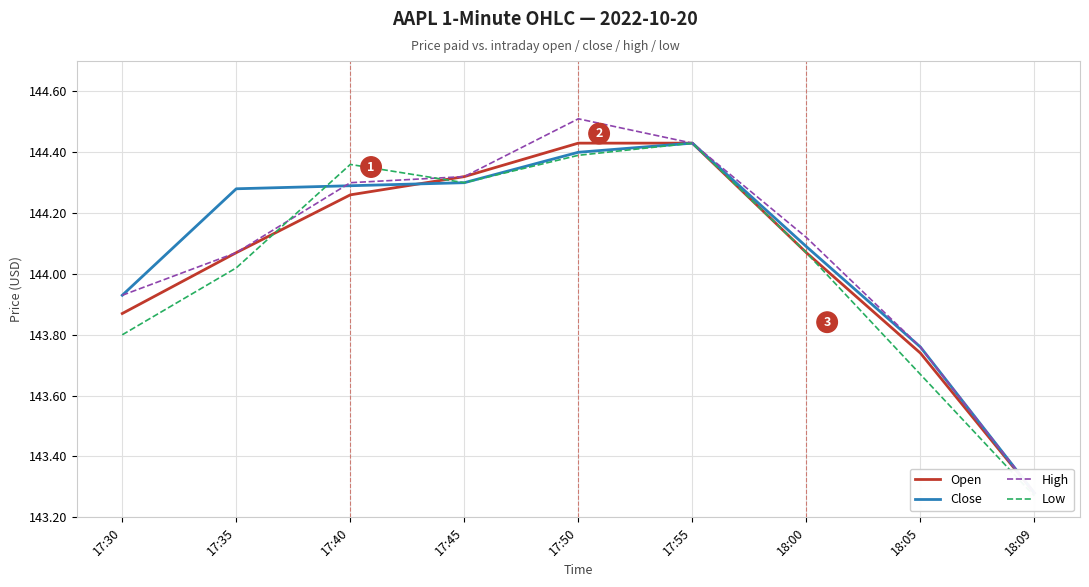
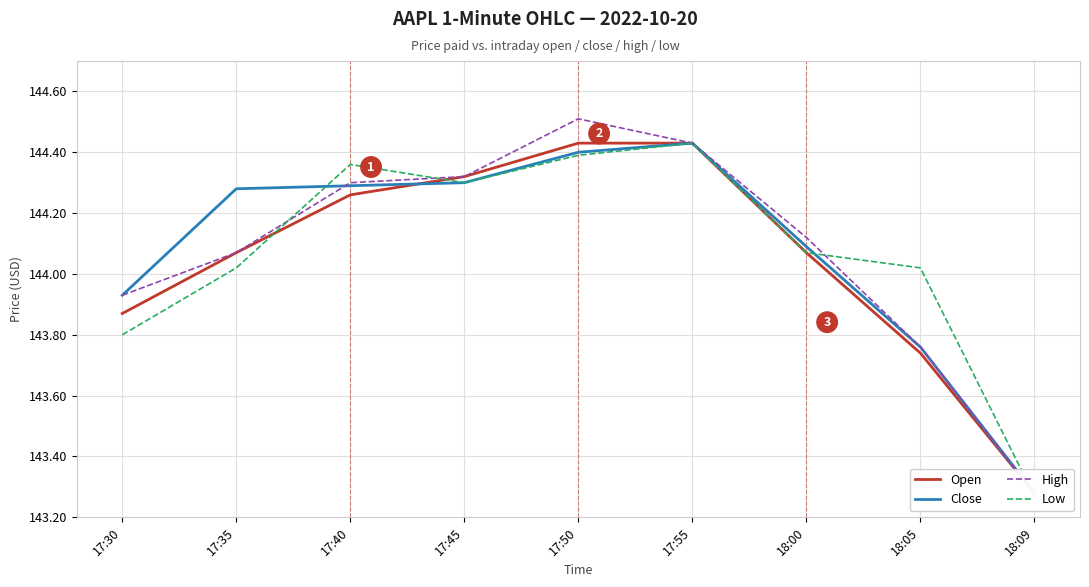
  {
    "Open": {
      "17:30": 143.87,
      "17:40": 144.26,
      "18:05": 143.74
    },
    "Close": {
      "17:35": 144.28,
      "17:40": 144.29,
      "17:50": 144.40,
      "18:00": 144.09
    },
    "High": {
      "17:40": 144.30,
      "17:50": 144.51,
      "18:00": 144.12
    },
    "Low": {
      "17:30": 143.80,
      "17:35": 144.02,
      "17:50": 144.39,
-     "18:05": 143.67
+     "18:05": 144.02
    }
  }
